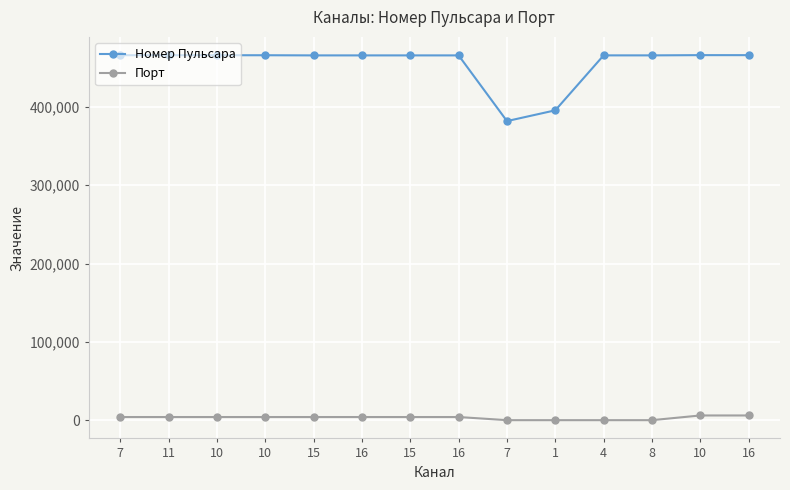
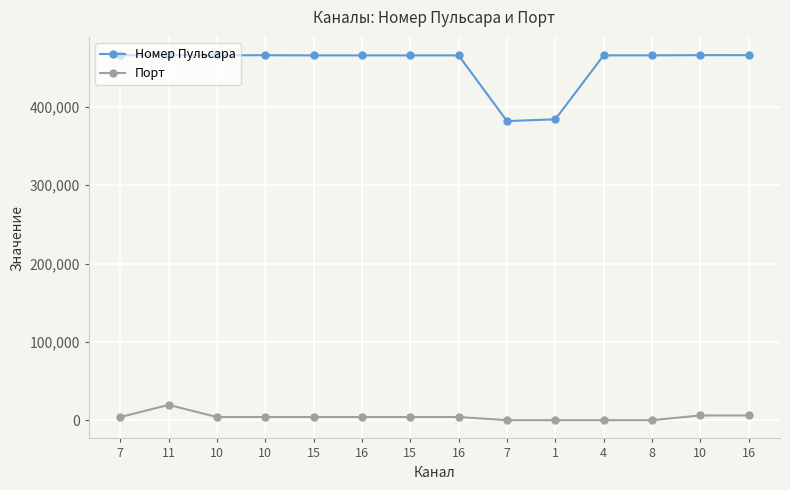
  {
    "Номер Пульсара": {
-     "1": "400,000",
+     "1": "380,000",
      "4": "470,000",
      "8": "470,000"
    },
    "Порт": {
-     "11": "0",
+     "11": "20,000",
      "1": "0",
      "4": "0",
      "8": "0"
    }
  }
